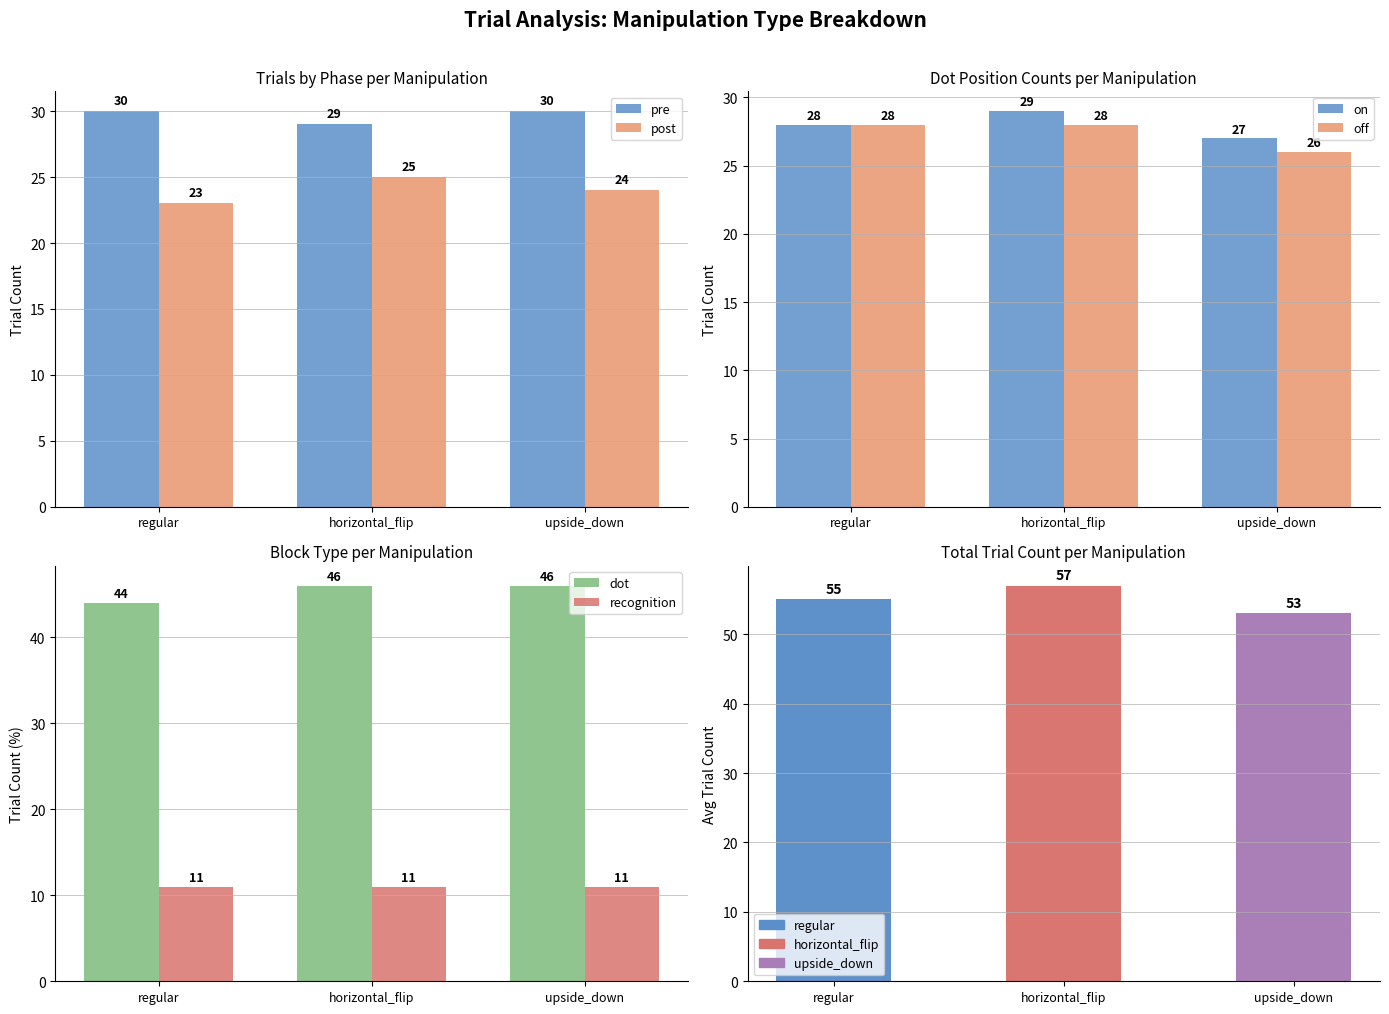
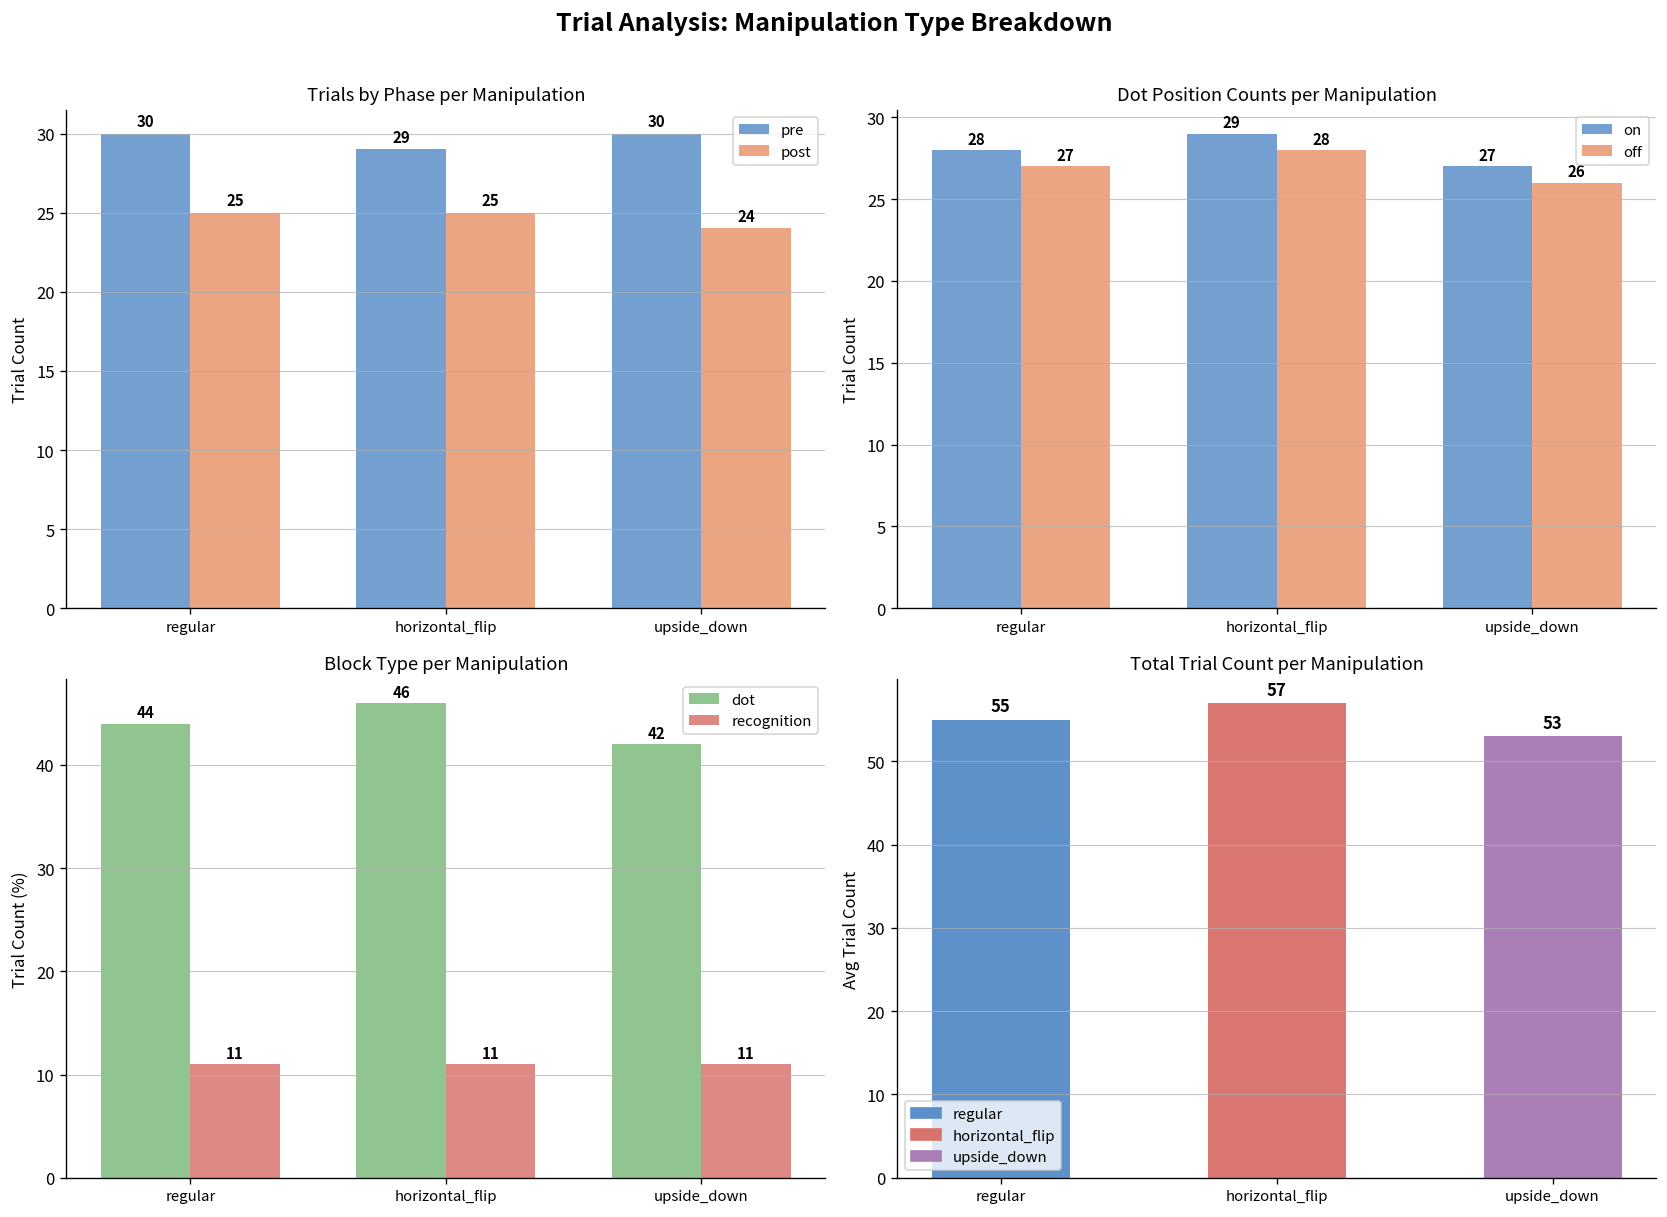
  {
    "Trials by Phase per Manipulation": {
      "pre": {
        "regular": 30,
        "horizontal_flip": 29,
        "upside_down": 30
      },
      "post": {
-       "regular": 23,
+       "regular": 25,
        "horizontal_flip": 25,
        "upside_down": 24
      }
    },
    "Dot Position Counts per Manipulation": {
      "on": {
        "regular": 28,
        "horizontal_flip": 29,
        "upside_down": 27
      },
      "off": {
-       "regular": 28,
+       "regular": 27,
        "horizontal_flip": 28
      }
    },
    "Block Type per Manipulation": {
      "dot": {
        "regular": 44,
        "horizontal_flip": 46,
-       "upside_down": 46
+       "upside_down": 42
      },
      "recognition": {
        "regular": 11,
        "horizontal_flip": 11,
        "upside_down": 11
      }
    },
    "Total Trial Count per Manipulation": {
      "horizontal_flip": {
        "horizontal_flip": 57
      },
      "upside_down": {
        "upside_down": 53
      }
    }
  }
